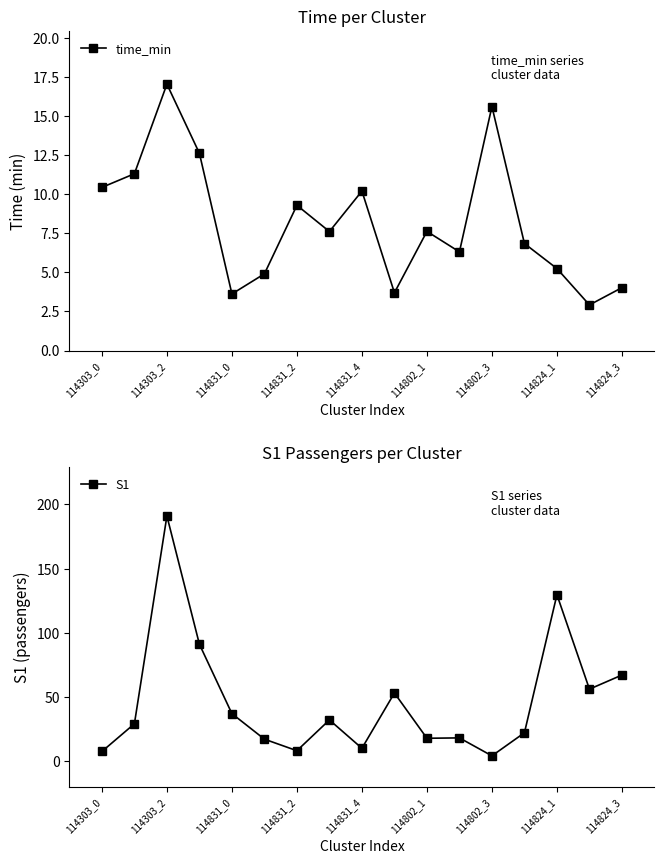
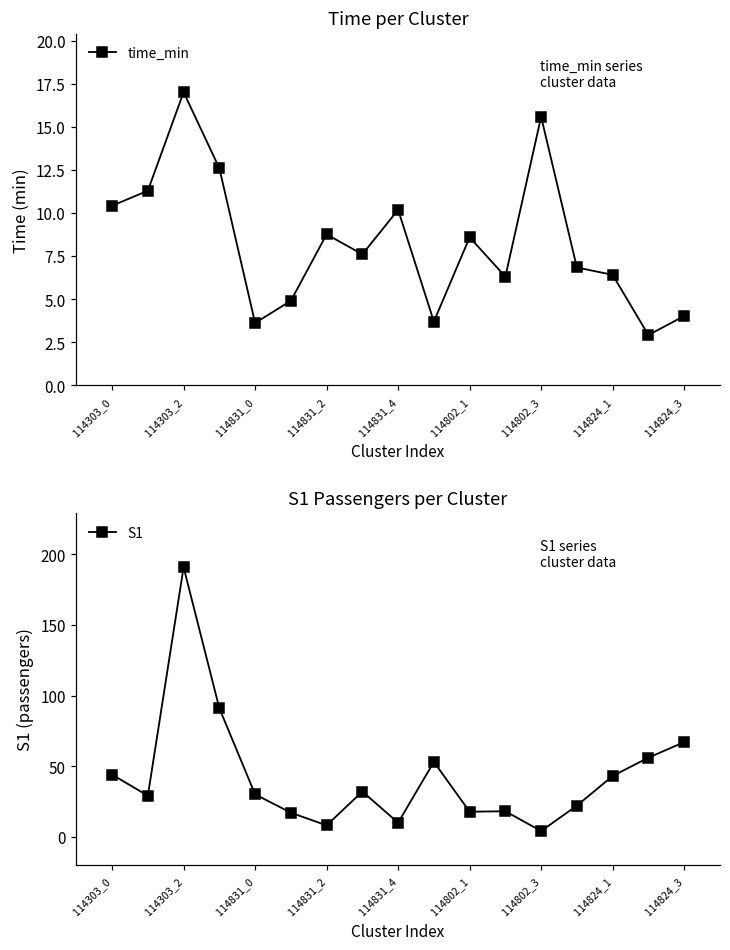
  {
    "Time per Cluster": {
      "114303_0": 10.4,
      "114303_2": 17.0,
      "114831_0": 3.6,
-     "114831_2": 9.3,
+     "114831_2": 8.8,
      "114831_4": 10.2,
-     "114802_1": 7.6,
+     "114802_1": 8.6,
      "114802_3": 15.6,
-     "114824_1": 5.2,
+     "114824_1": 6.4,
      "114824_3": 4.0
    },
    "S1 Passengers per Cluster": {
-     "114303_0": 7,
+     "114303_0": 44,
      "114303_2": 191,
-     "114831_0": 37,
+     "114831_0": 30,
      "114831_2": 8,
      "114831_4": 10,
      "114802_1": 18,
      "114802_3": 4,
-     "114824_1": 130,
+     "114824_1": 43,
      "114824_3": 67
    }
  }
